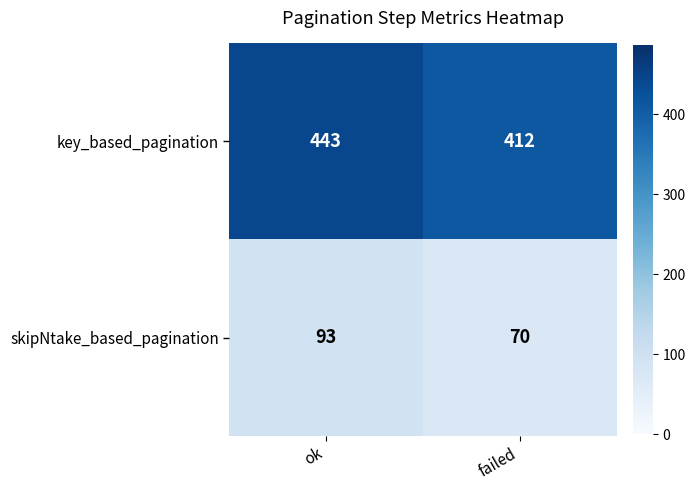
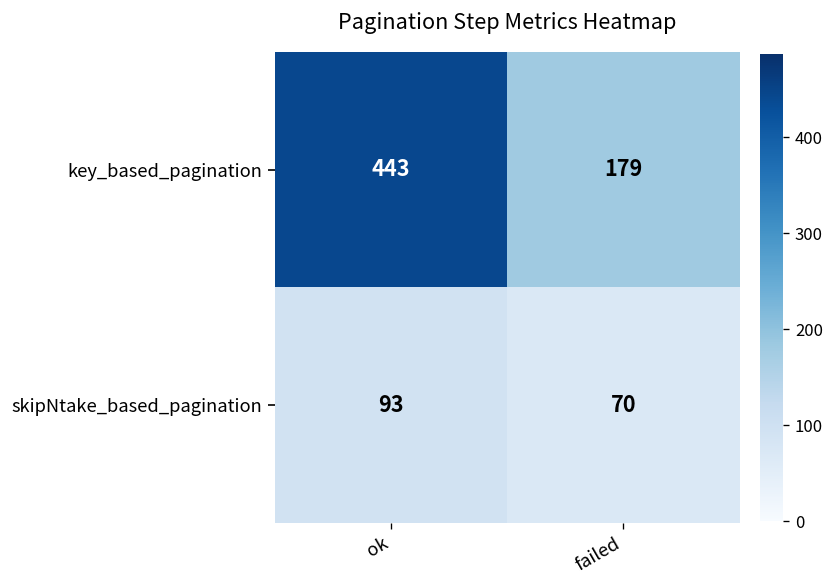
  {
    "key_based_pagination": {
      "ok": 443,
-     "failed": 412
+     "failed": 179
    },
    "skipNtake_based_pagination": {
      "ok": 93,
      "failed": 70
    }
  }
